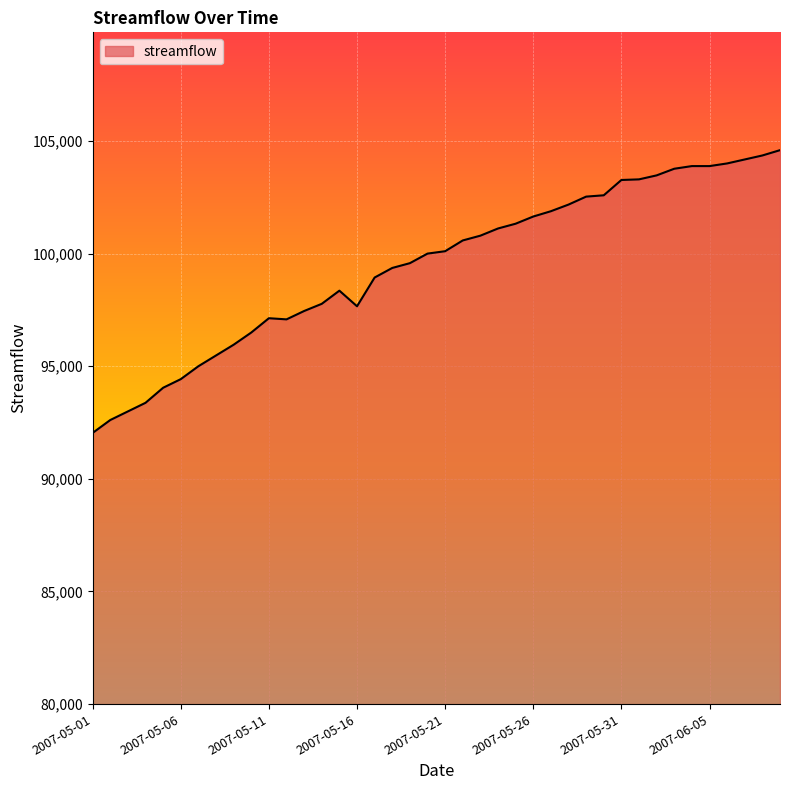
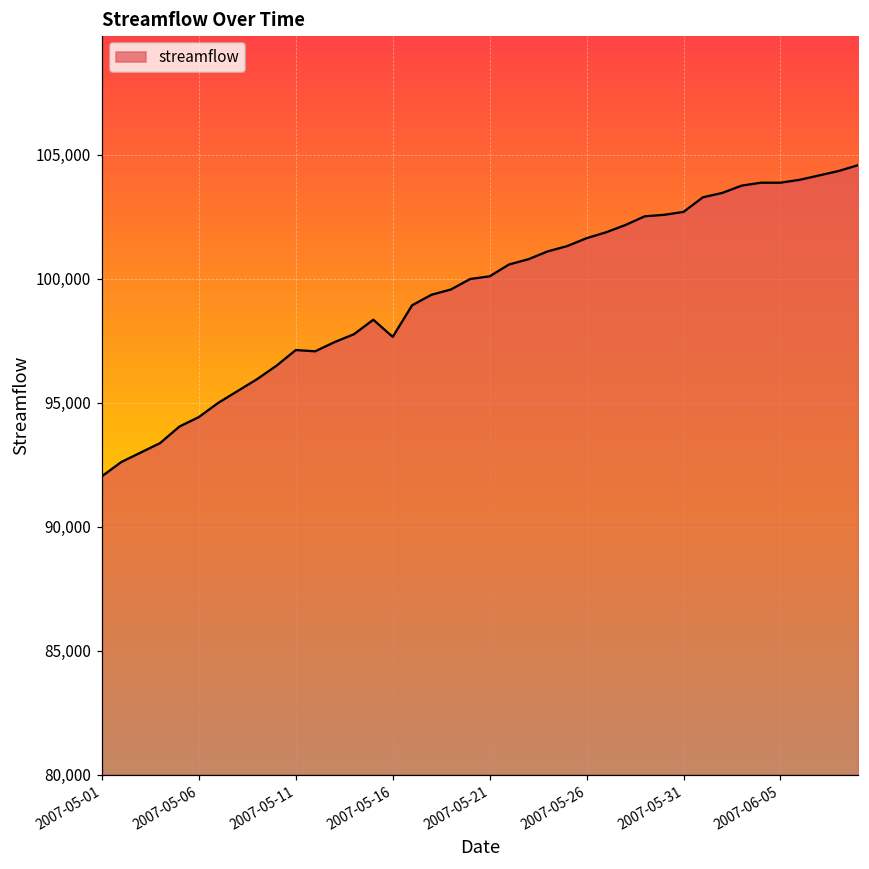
  {
    "2007-05-01": "92,000",
    "2007-05-06": "94,400",
    "2007-05-11": "97,100",
    "2007-05-16": "97,700",
    "2007-05-21": "100,100",
    "2007-05-26": "101,600",
-   "2007-05-31": "103,300",
+   "2007-05-31": "102,700",
    "2007-06-05": "103,900"
  }
